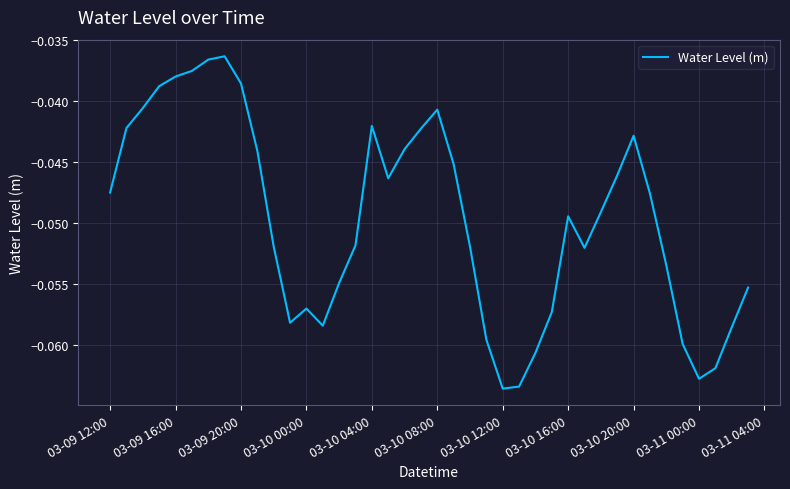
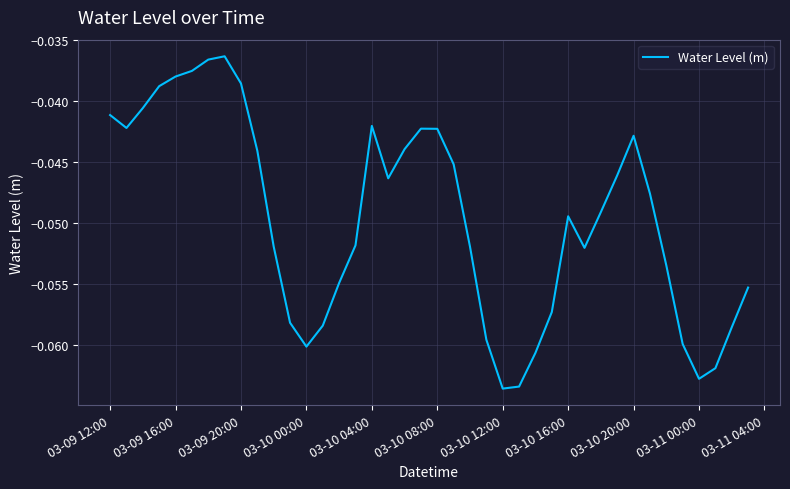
  {
-   "03-09 12:00": -0.0475,
+   "03-09 12:00": -0.0412,
    "03-09 16:00": -0.0380,
    "03-09 20:00": -0.0386,
-   "03-10 00:00": -0.0570,
+   "03-10 00:00": -0.0601,
    "03-10 04:00": -0.0421,
-   "03-10 08:00": -0.0407,
+   "03-10 08:00": -0.0423,
    "03-10 12:00": -0.0635,
    "03-10 16:00": -0.0494,
    "03-10 20:00": -0.0429,
    "03-11 00:00": -0.0627
  }
